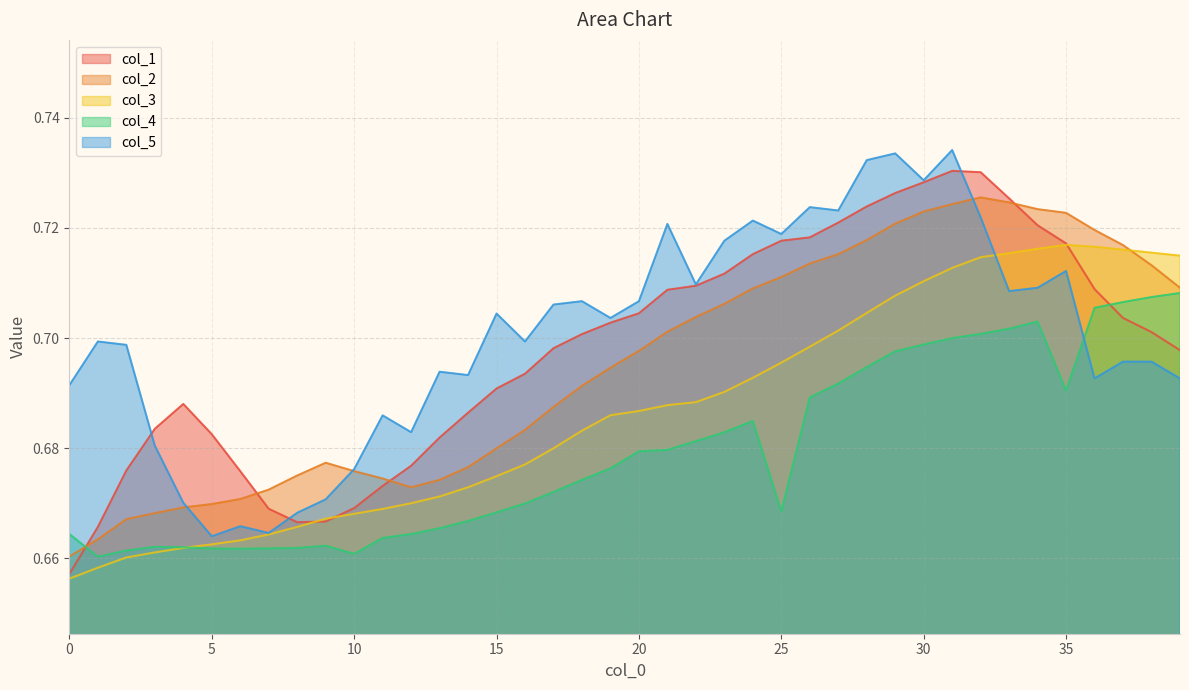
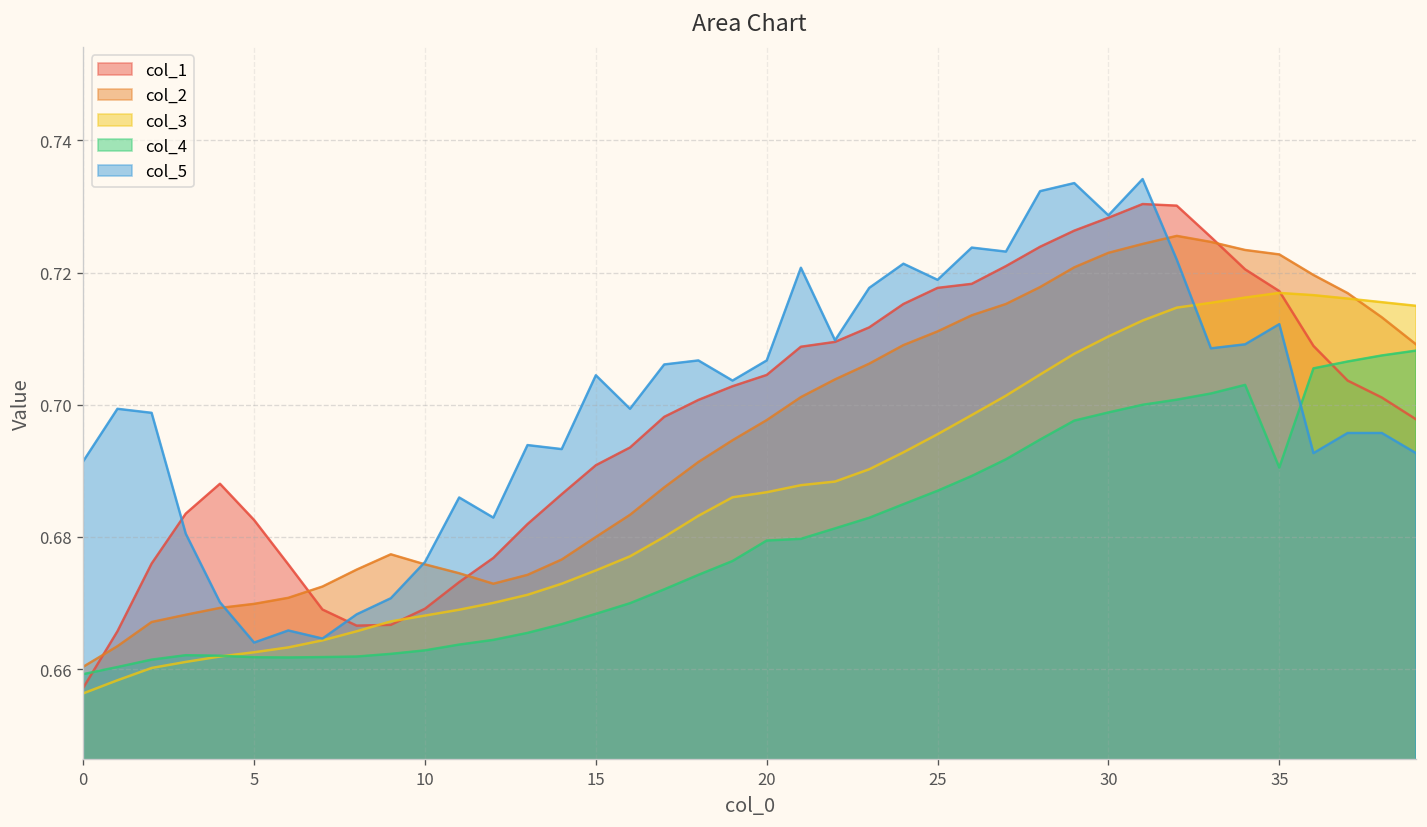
  {
    "col_4": {
-     "0": 0.664,
+     "0": 0.659,
      "5": 0.662,
-     "10": 0.661,
+     "10": 0.663,
      "15": 0.668,
      "20": 0.679,
-     "25": 0.669,
+     "25": 0.687,
      "30": 0.699,
      "35": 0.690
    },
    "col_5": {
      "0": 0.691,
      "5": 0.664,
      "15": 0.704,
      "20": 0.707,
      "25": 0.719,
      "35": 0.712
    }
  }
